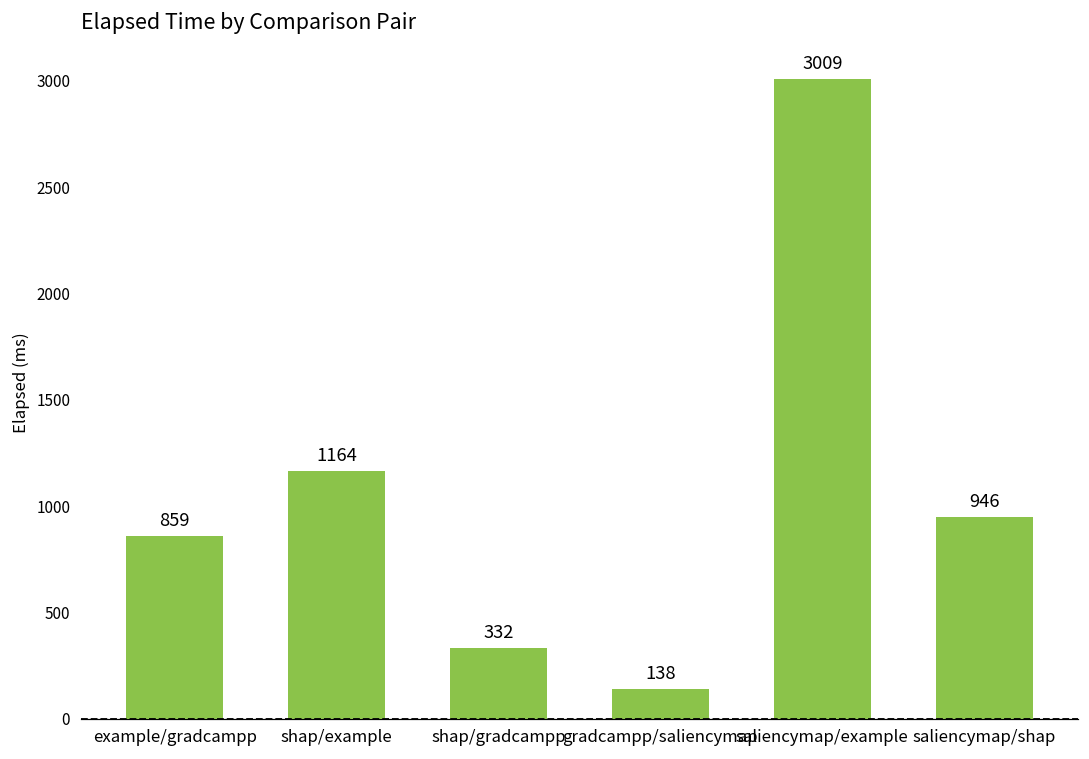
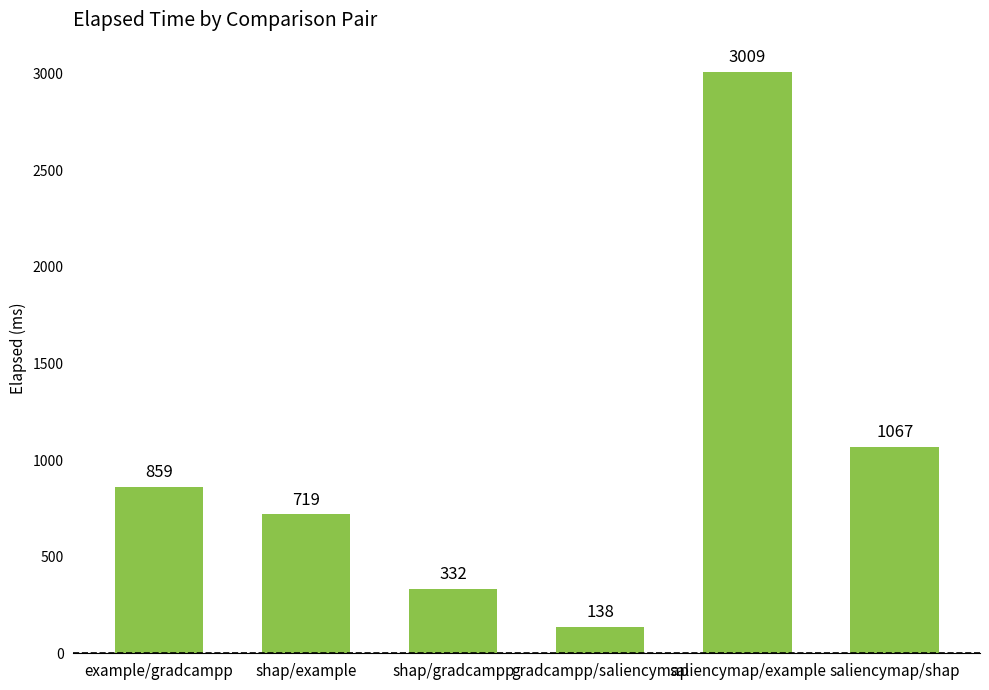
  {
    "example/gradcampp": 859,
-   "shap/example": 1164,
+   "shap/example": 719,
    "shap/gradcampp": 332,
    "gradcampp/saliencymap": 138,
    "saliencymap/example": 3009,
-   "saliencymap/shap": 946
+   "saliencymap/shap": 1067
  }
